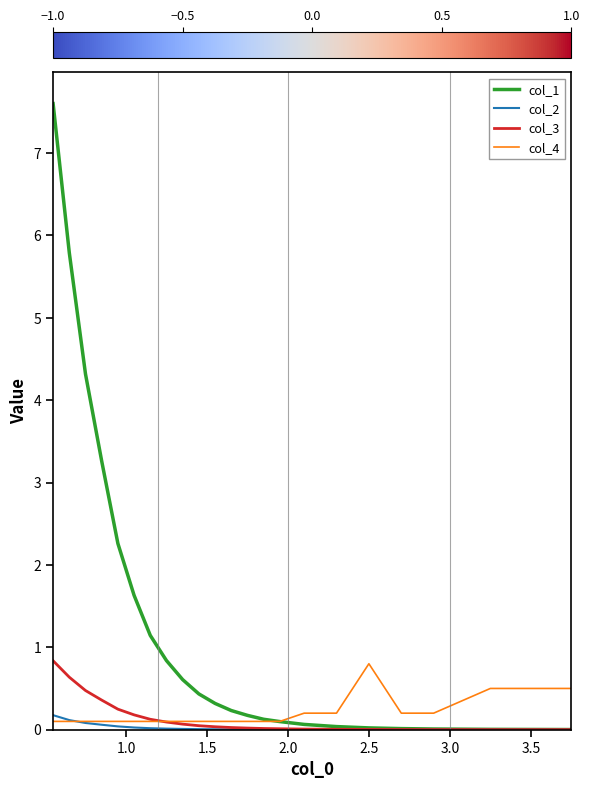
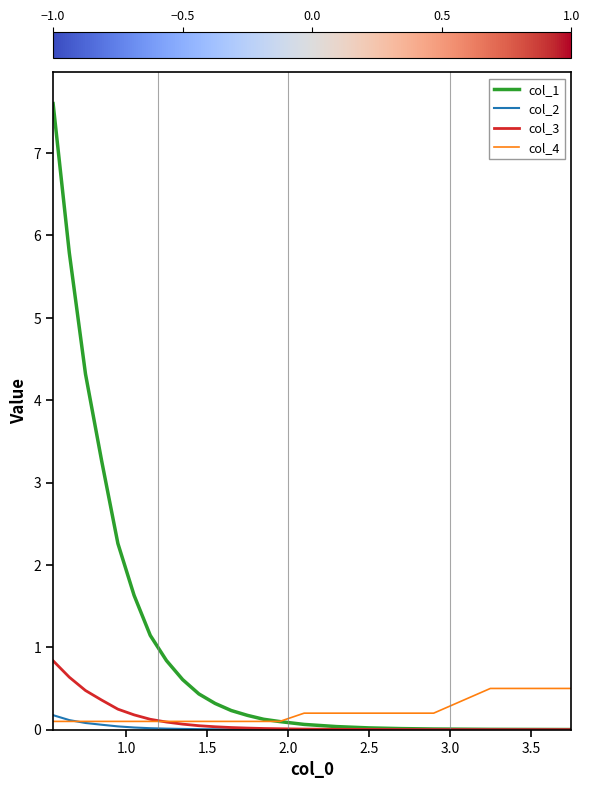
  {
    "col_4": {
-     "2.5": 0.8
+     "2.5": 0.2
    }
  }
